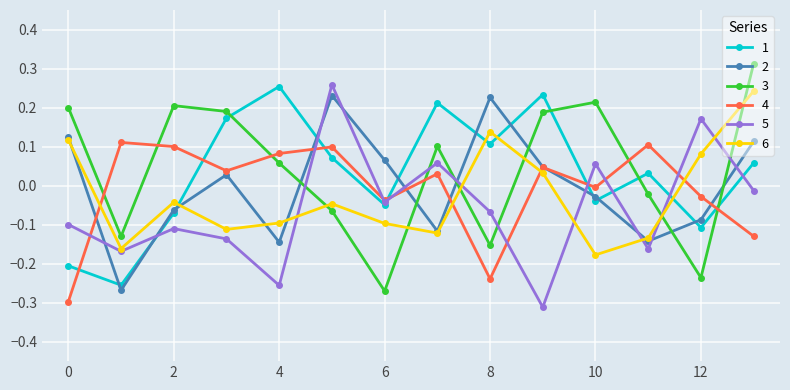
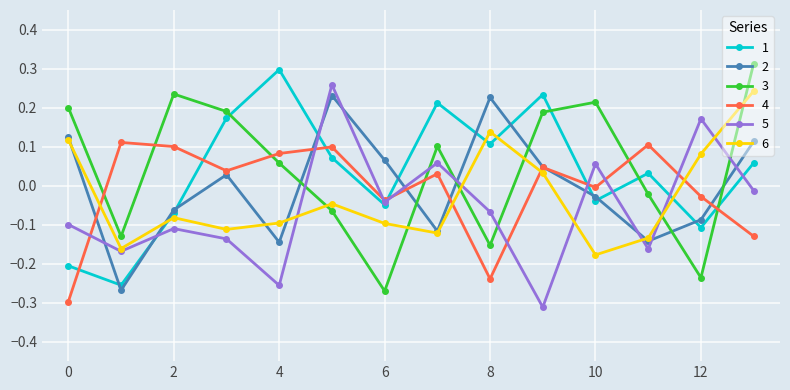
  {
    "1": {
      "0": -0.21,
      "2": -0.07,
-     "4": 0.25,
+     "4": 0.30,
      "6": -0.05,
      "8": 0.11,
      "10": -0.04,
      "12": -0.11
    },
    "2": {
      "0": 0.12,
      "2": -0.06,
      "4": -0.15,
      "6": 0.07,
      "8": 0.23,
      "10": -0.03,
      "12": -0.09
    },
    "3": {
      "0": 0.20,
-     "2": 0.20,
+     "2": 0.23,
      "4": 0.06,
      "6": -0.27,
      "8": -0.15,
      "10": 0.21,
      "12": -0.24
    },
    "4": {
      "0": -0.30,
      "2": 0.10,
      "4": 0.08,
      "8": -0.24,
      "10": 0.00,
      "12": -0.03
    },
    "5": {
      "0": -0.10,
      "2": -0.11,
      "4": -0.26,
      "8": -0.07,
      "10": 0.06,
      "12": 0.17
    },
    "6": {
      "0": 0.12,
-     "2": -0.04,
+     "2": -0.08,
      "4": -0.10,
      "6": -0.10,
      "8": 0.14,
      "10": -0.18,
      "12": 0.08
    }
  }
